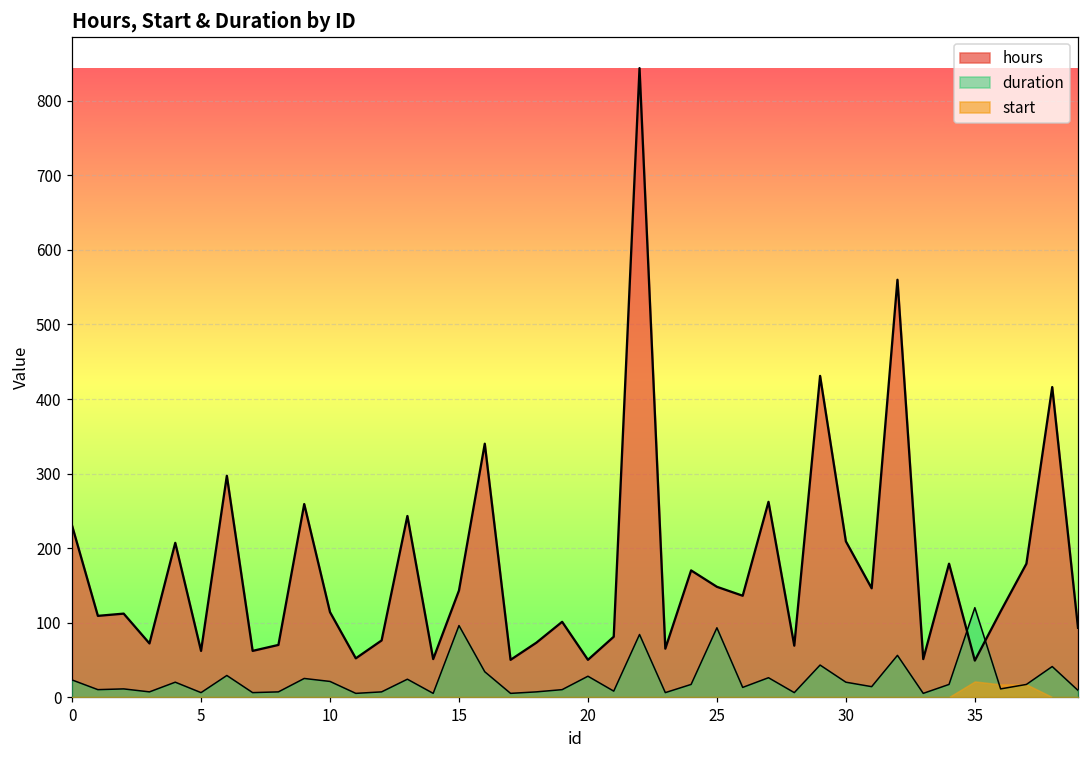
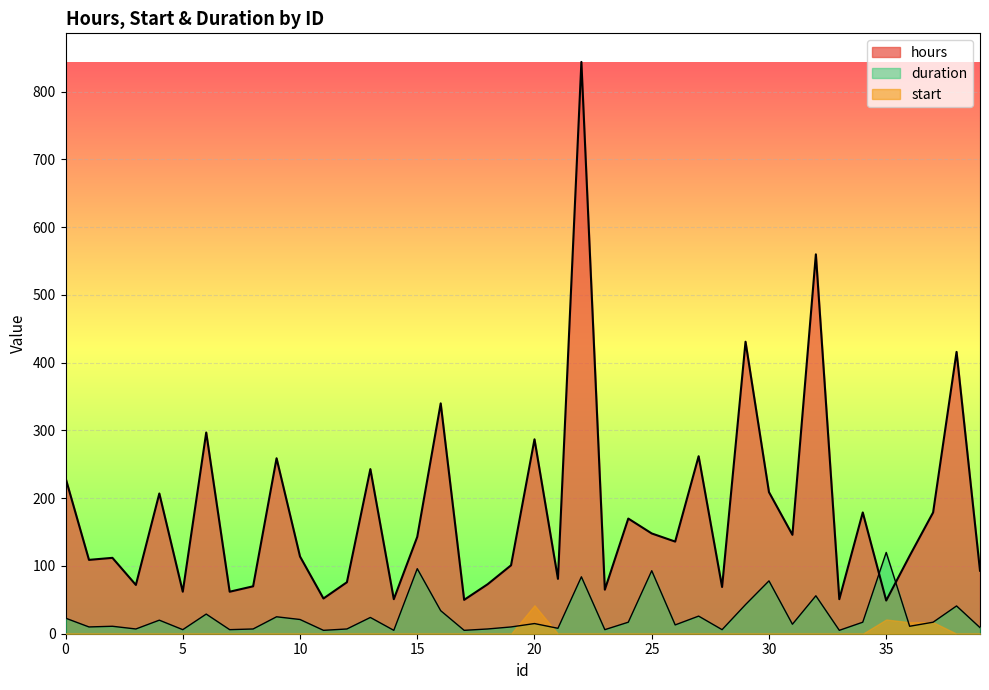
  {
    "hours": {
      "0": 230,
      "5": 60,
      "10": 110,
      "15": 140,
-     "20": 50,
+     "20": 290,
      "25": 150,
      "30": 210,
      "35": 50
    },
    "duration": {
      "0": 20,
      "5": 10,
      "10": 20,
      "15": 100,
-     "20": 30,
+     "20": 20,
      "25": 90,
-     "30": 20,
+     "30": 80,
      "35": 120
    },
    "start": {
      "0": 0,
      "5": 0,
      "10": 0,
      "15": 0,
-     "20": 0,
+     "20": 40,
      "25": 0,
      "30": 0,
      "35": 20
    }
  }
